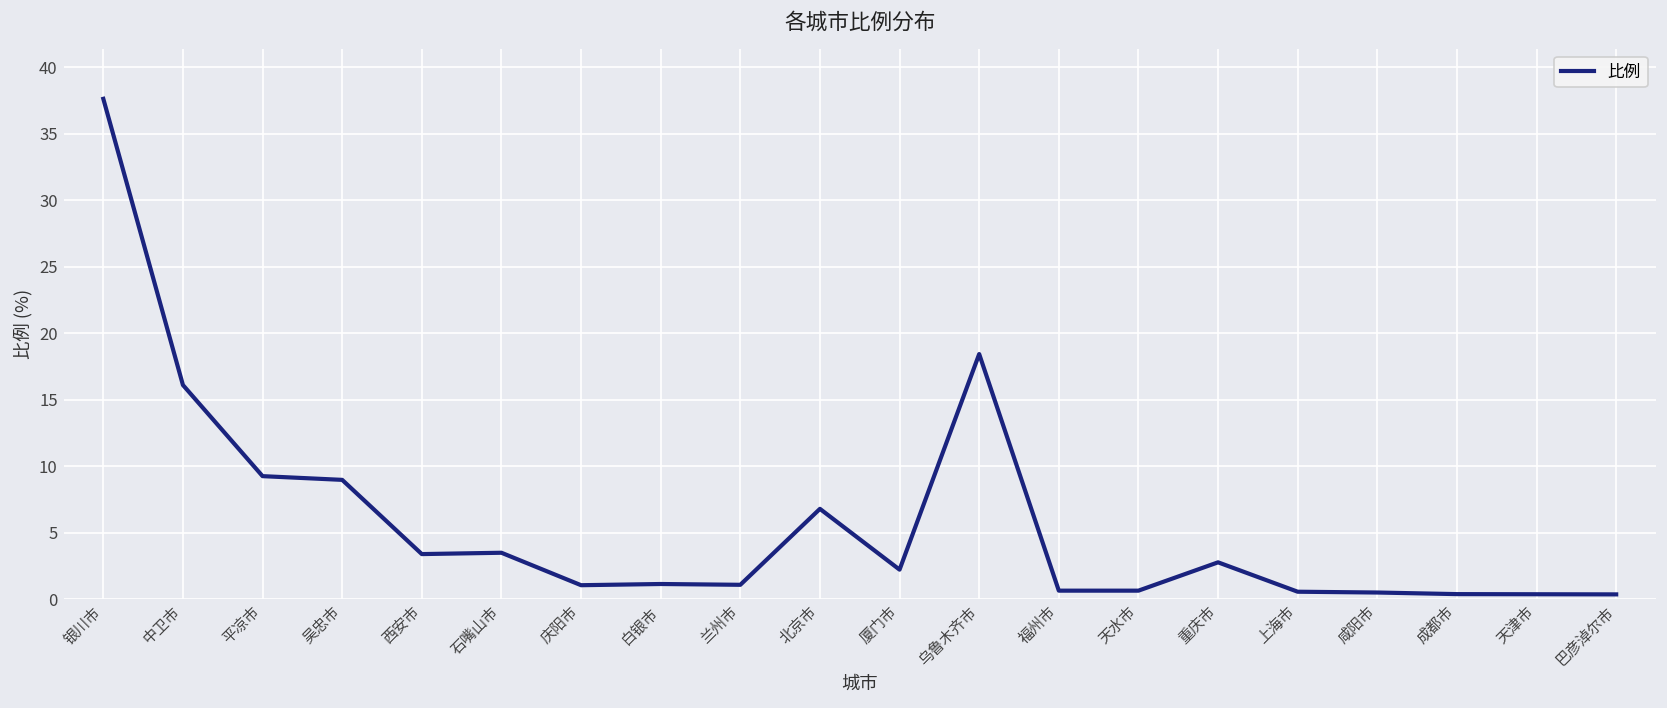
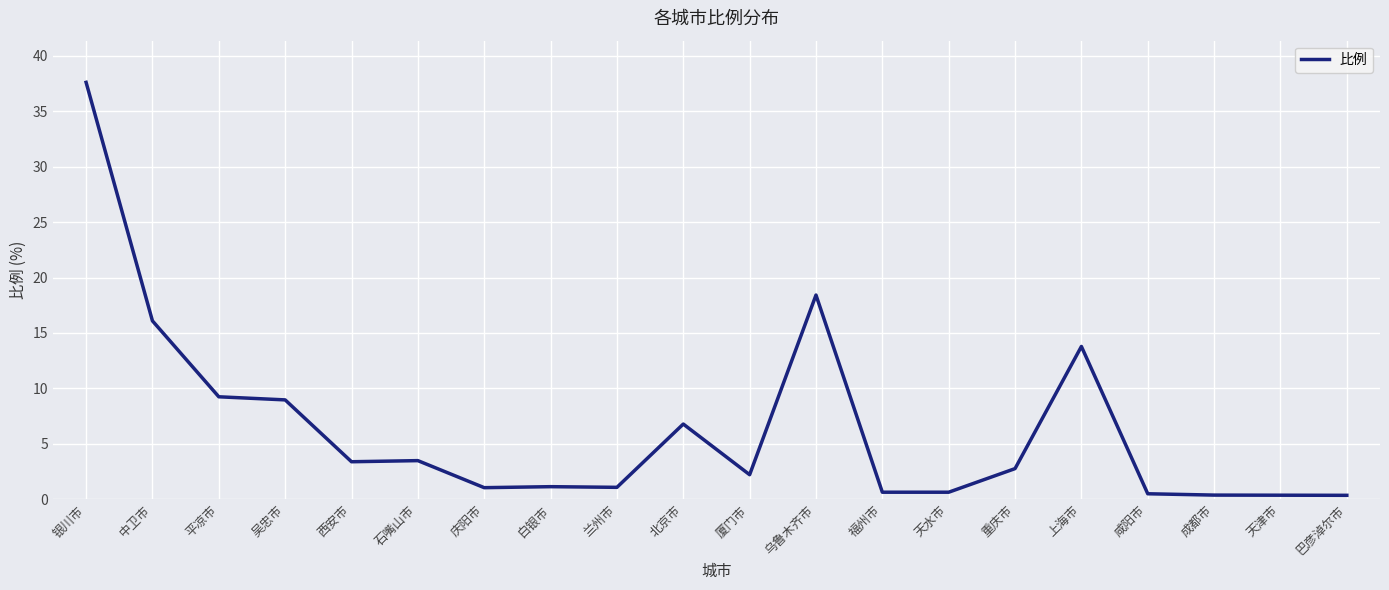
  {
    "银川市": 37.6,
    "中卫市": 16.1,
    "平凉市": 9.2,
    "吴忠市": 9.0,
    "西安市": 3.4,
    "石嘴山市": 3.5,
    "庆阳市": 1.0,
    "白银市": 1.1,
    "兰州市": 1.1,
    "北京市": 6.8,
    "厦门市": 2.2,
    "乌鲁木齐市": 18.4,
    "福州市": 0.6,
    "天水市": 0.6,
    "重庆市": 2.8,
-   "上海市": 0.6,
+   "上海市": 13.8,
    "咸阳市": 0.5,
    "成都市": 0.4,
    "天津市": 0.4,
    "巴彦淖尔市": 0.4
  }
